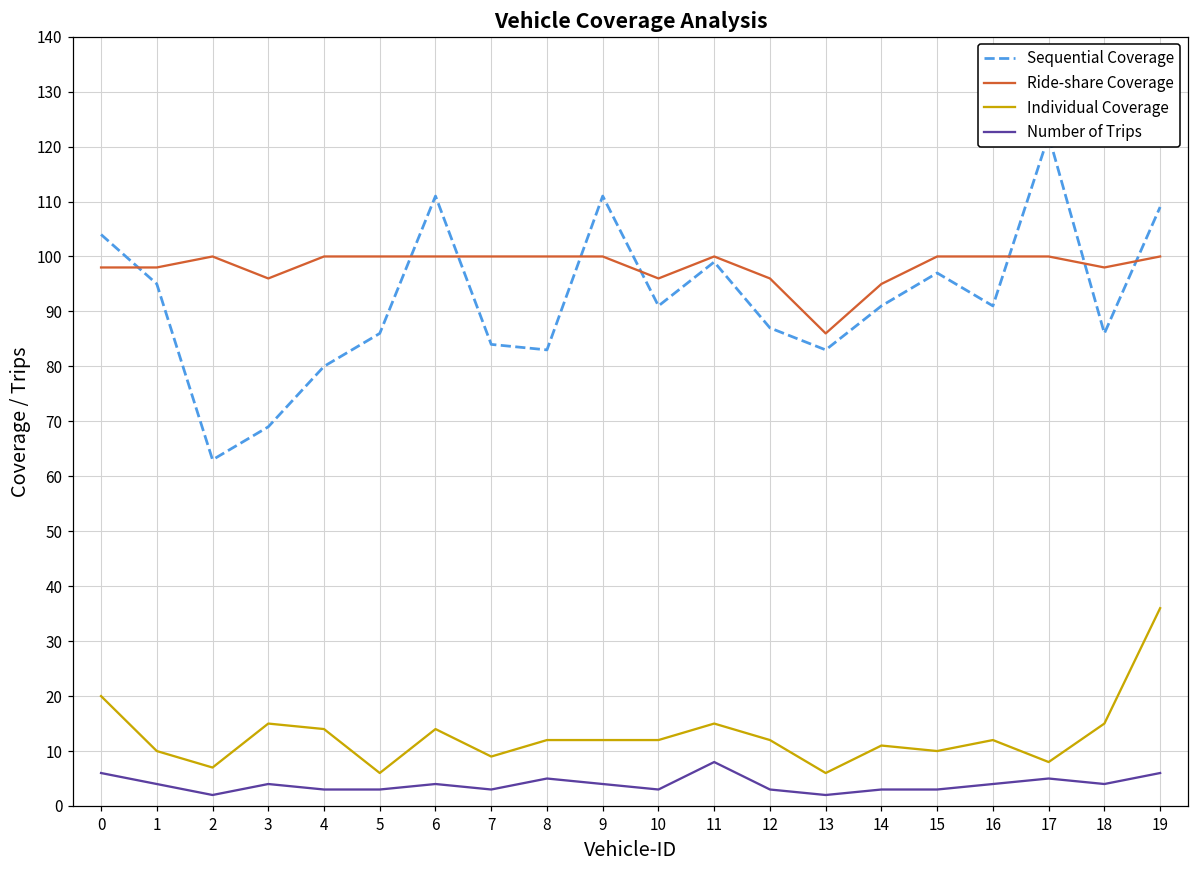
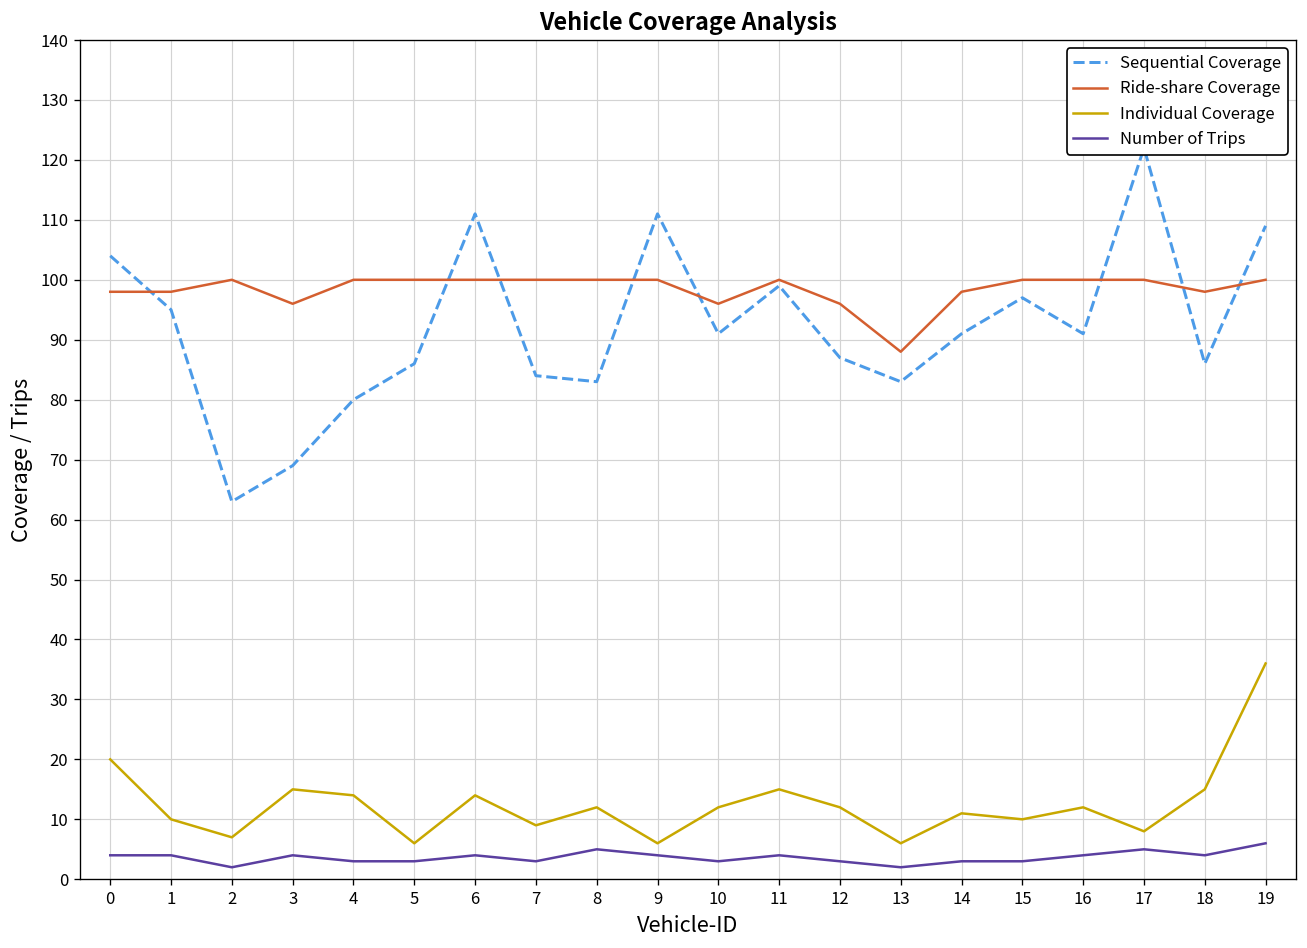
  {
    "Sequential Coverage": {
      "0": 104,
      "1": 95,
      "2": 63,
      "3": 69,
      "4": 80,
      "5": 86,
      "6": 111,
      "7": 84,
      "8": 83,
      "9": 111,
      "10": 91,
      "11": 99,
      "12": 87,
      "13": 83,
      "14": 91,
      "15": 97,
      "16": 91,
      "18": 86,
      "19": 109
    },
    "Ride-share Coverage": {
      "0": 98,
      "1": 98,
      "2": 100,
      "3": 96,
      "4": 100,
      "5": 100,
      "6": 100,
      "7": 100,
      "8": 100,
      "9": 100,
      "10": 96,
      "11": 100,
      "12": 96,
-     "13": 86,
-     "14": 95,
+     "13": 88,
+     "14": 98,
      "15": 100,
      "16": 100,
      "17": 100,
      "18": 98,
      "19": 100
    },
    "Individual Coverage": {
      "0": 20,
      "1": 10,
      "2": 7,
      "3": 15,
      "4": 14,
      "5": 6,
      "6": 14,
      "7": 9,
      "8": 12,
-     "9": 12,
+     "9": 6,
      "10": 12,
      "11": 15,
      "12": 12,
      "13": 6,
      "14": 11,
      "15": 10,
      "16": 12,
      "17": 8,
      "18": 15,
      "19": 36
    },
    "Number of Trips": {
-     "0": 6,
+     "0": 4,
      "1": 4,
      "2": 2,
      "3": 4,
      "4": 3,
      "5": 3,
      "6": 4,
      "7": 3,
      "8": 5,
      "9": 4,
      "10": 3,
-     "11": 8,
+     "11": 4,
      "12": 3,
      "13": 2,
      "14": 3,
      "15": 3,
      "16": 4,
      "17": 5,
      "18": 4,
      "19": 6
    }
  }
